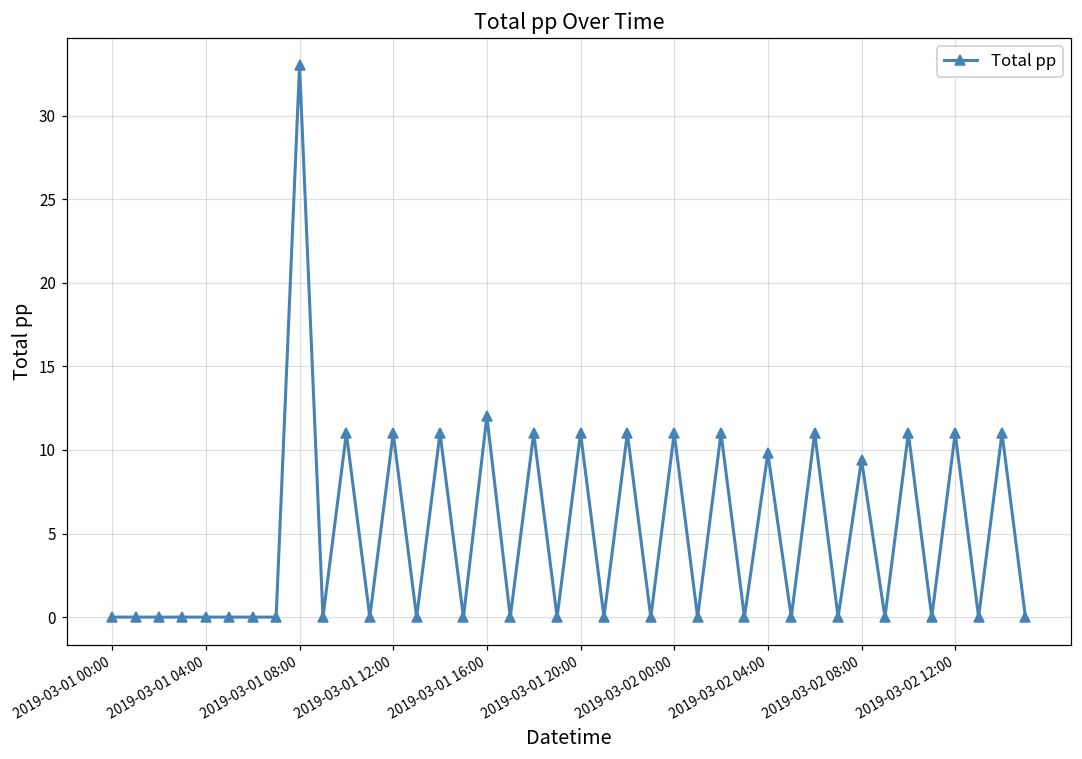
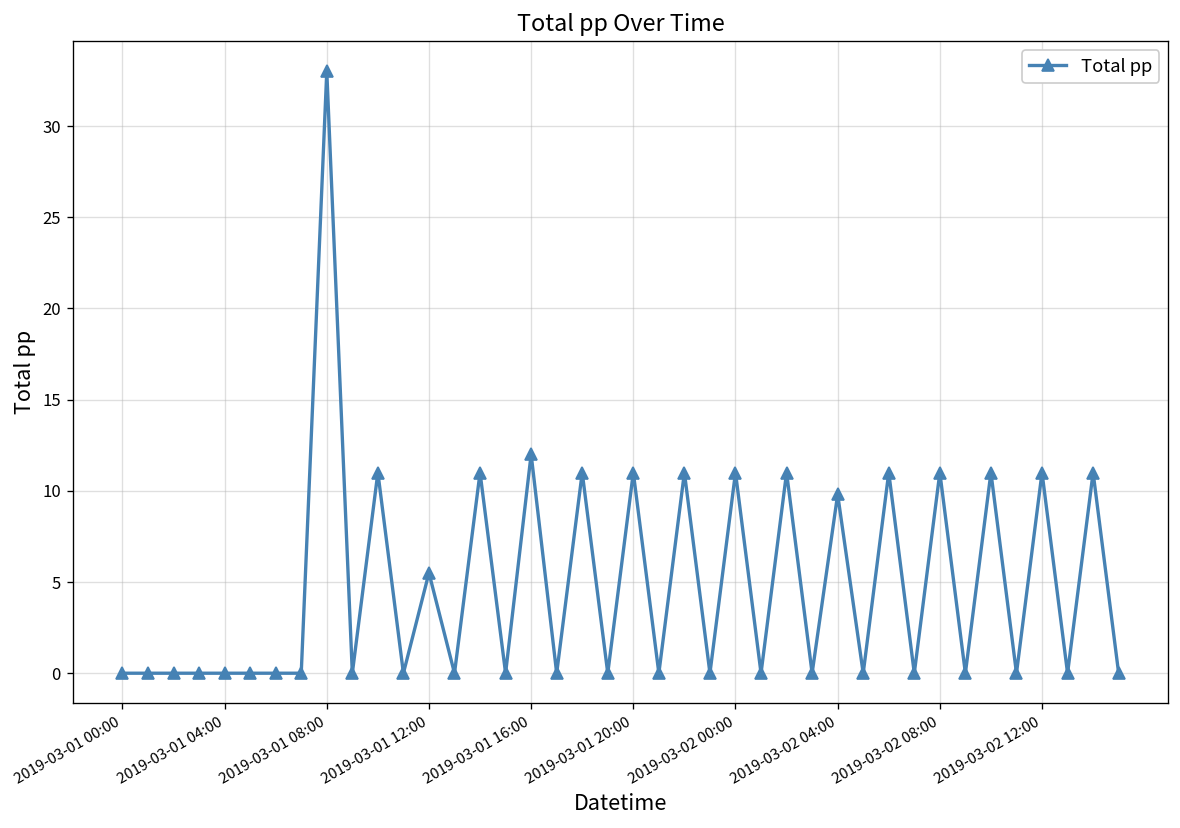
  {
    "2019-03-01 00:00": 0.0,
    "2019-03-01 04:00": 0.0,
    "2019-03-01 08:00": 33.0,
-   "2019-03-01 12:00": 11.0,
+   "2019-03-01 12:00": 5.5,
    "2019-03-01 16:00": 12.0,
    "2019-03-01 20:00": 11.0,
    "2019-03-02 00:00": 11.0,
    "2019-03-02 04:00": 9.8,
-   "2019-03-02 08:00": 9.4,
+   "2019-03-02 08:00": 11.0,
    "2019-03-02 12:00": 11.0
  }
